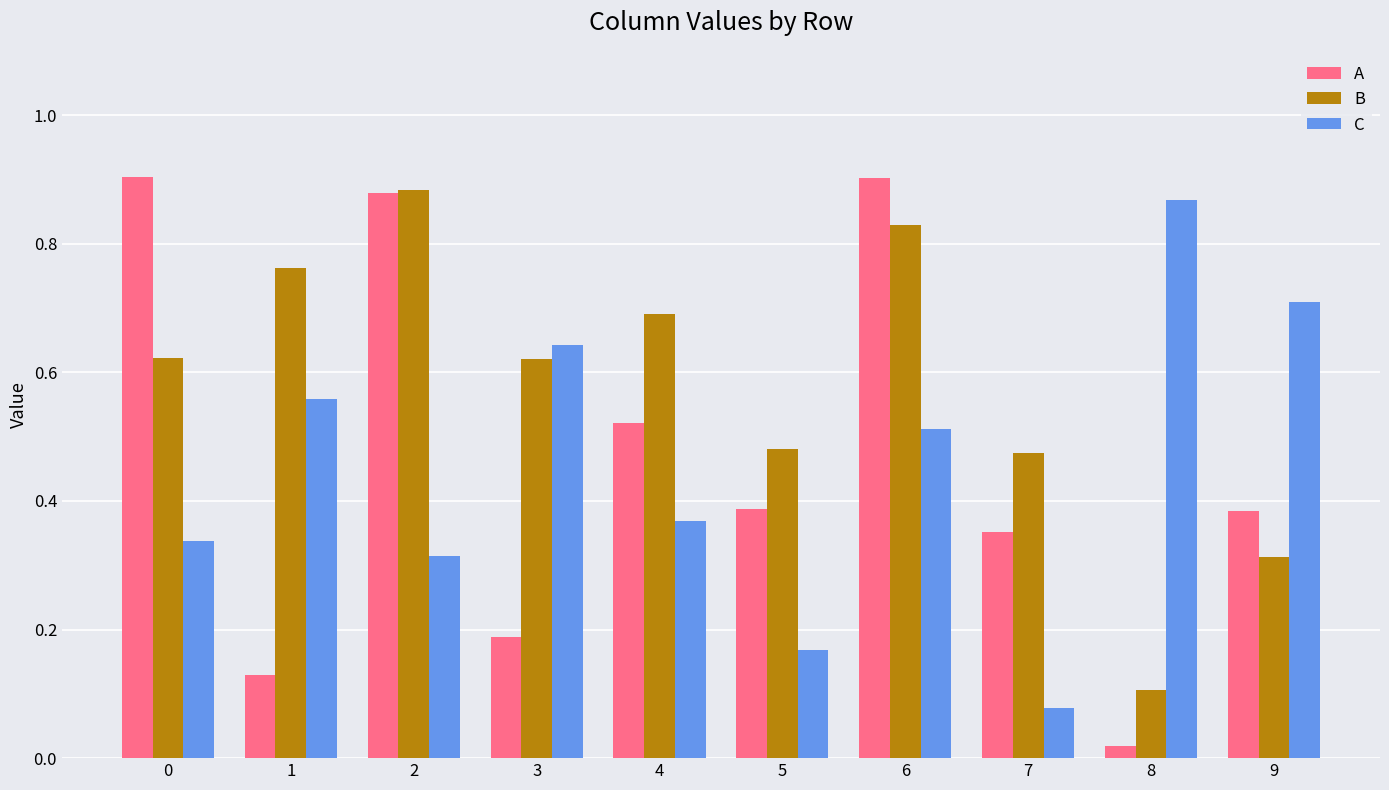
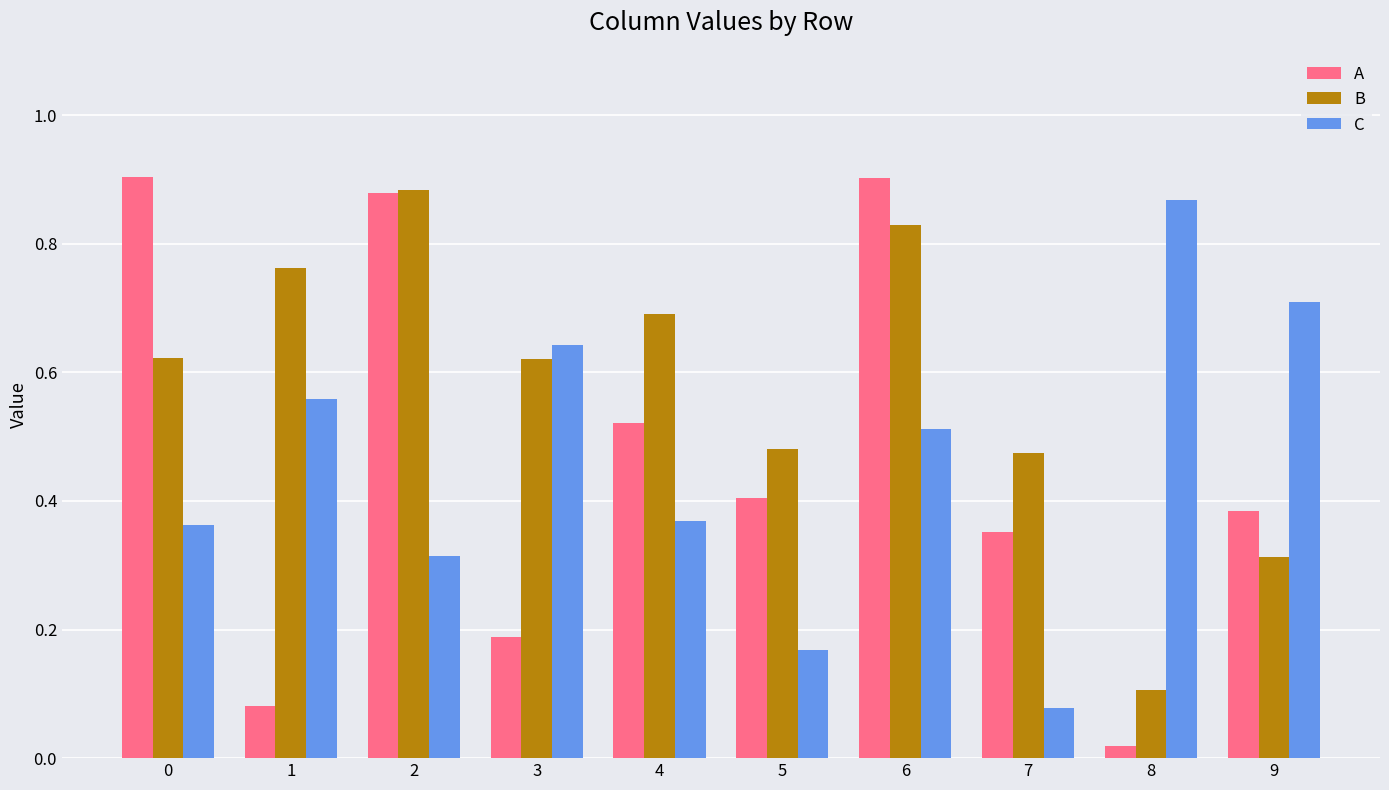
  {
    "A": {
      "0": 0.90,
-     "1": 0.13,
+     "1": 0.08,
      "2": 0.88,
      "3": 0.19,
      "4": 0.52,
-     "5": 0.39,
+     "5": 0.40,
      "6": 0.90,
      "7": 0.35,
      "8": 0.02,
      "9": 0.38
    },
    "B": {
      "0": 0.62,
      "1": 0.76,
      "2": 0.88,
      "3": 0.62,
      "4": 0.69,
      "5": 0.48,
      "6": 0.83,
      "7": 0.48,
      "8": 0.11,
      "9": 0.31
    },
    "C": {
-     "0": 0.34,
+     "0": 0.36,
      "1": 0.56,
      "2": 0.31,
      "3": 0.64,
      "4": 0.37,
      "5": 0.17,
      "6": 0.51,
      "7": 0.08,
      "8": 0.87,
      "9": 0.71
    }
  }
